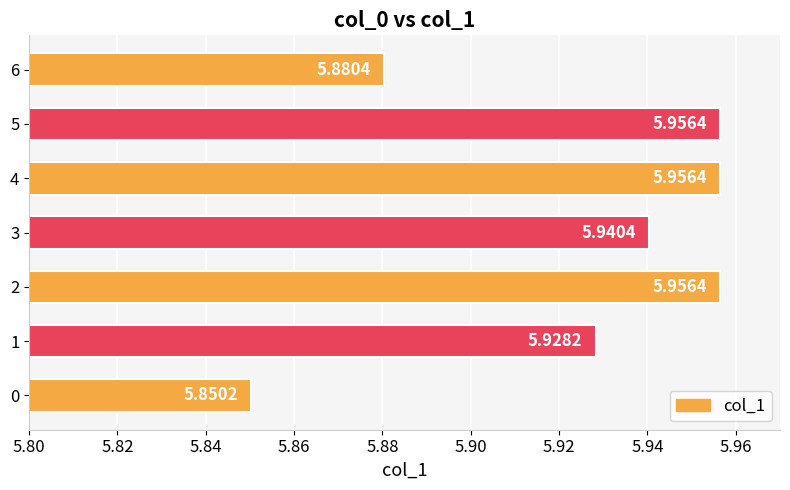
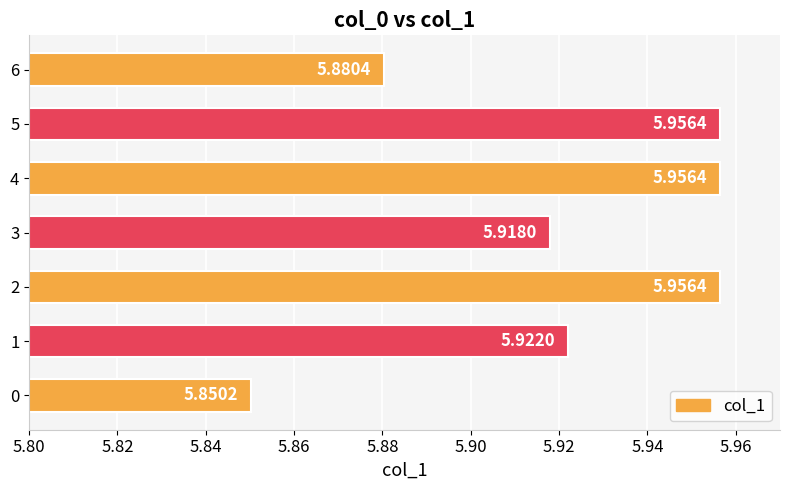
  {
    "6": 5.8804,
    "5": 5.9564,
    "4": 5.9564,
-   "3": 5.9404,
+   "3": 5.9180,
    "2": 5.9564,
-   "1": 5.9282,
+   "1": 5.9220,
    "0": 5.8502
  }
